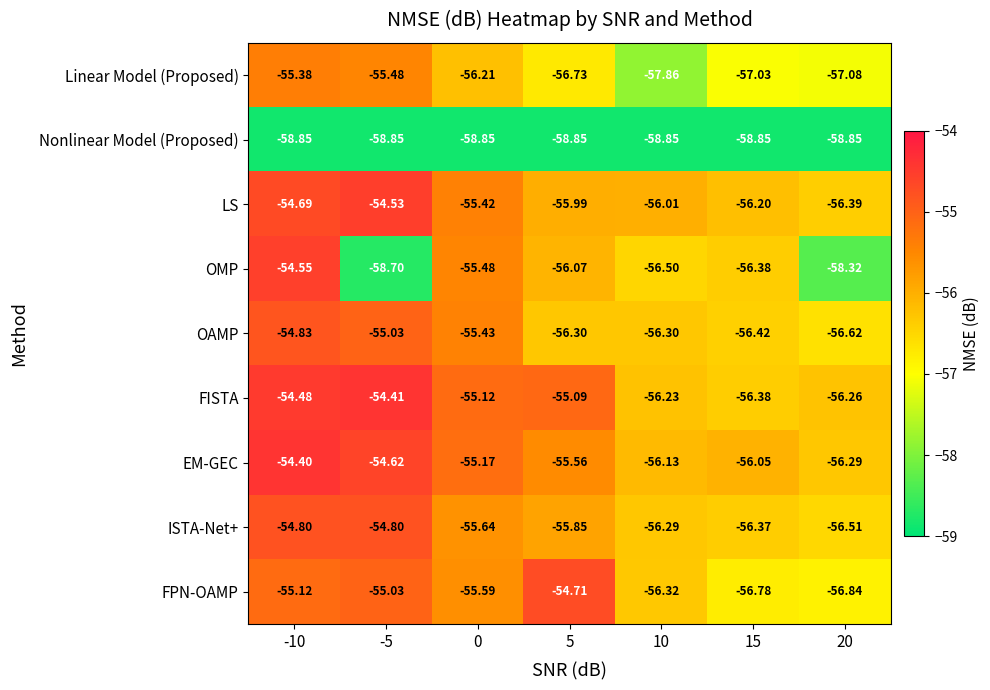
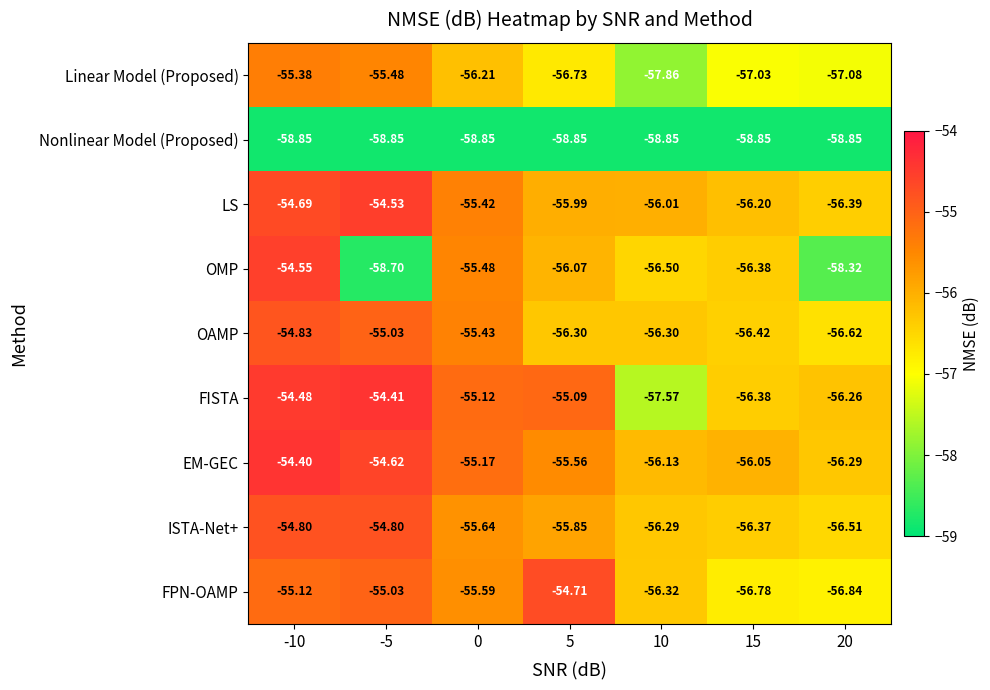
  {
    "Linear Model (Proposed)": {
      "-10": -55.38,
      "-5": -55.48,
      "0": -56.21,
      "5": -56.73,
      "10": -57.86,
      "15": -57.03,
      "20": -57.08
    },
    "Nonlinear Model (Proposed)": {
      "-10": -58.85,
      "-5": -58.85,
      "0": -58.85,
      "5": -58.85,
      "10": -58.85,
      "15": -58.85,
      "20": -58.85
    },
    "LS": {
      "-10": -54.69,
      "-5": -54.53,
      "0": -55.42,
      "5": -55.99,
      "10": -56.01,
      "15": -56.20,
      "20": -56.39
    },
    "OMP": {
      "-10": -54.55,
      "-5": -58.70,
      "0": -55.48,
      "5": -56.07,
      "10": -56.50,
      "15": -56.38,
      "20": -58.32
    },
    "OAMP": {
      "-10": -54.83,
      "-5": -55.03,
      "0": -55.43,
      "5": -56.30,
      "10": -56.30,
      "15": -56.42,
      "20": -56.62
    },
    "FISTA": {
      "-10": -54.48,
      "-5": -54.41,
      "0": -55.12,
      "5": -55.09,
-     "10": -56.23,
+     "10": -57.57,
      "15": -56.38,
      "20": -56.26
    },
    "EM-GEC": {
      "-10": -54.40,
      "-5": -54.62,
      "0": -55.17,
      "5": -55.56,
      "10": -56.13,
      "15": -56.05,
      "20": -56.29
    },
    "ISTA-Net+": {
      "-10": -54.80,
      "-5": -54.80,
      "0": -55.64,
      "5": -55.85,
      "10": -56.29,
      "15": -56.37,
      "20": -56.51
    },
    "FPN-OAMP": {
      "-10": -55.12,
      "-5": -55.03,
      "0": -55.59,
      "5": -54.71,
      "10": -56.32,
      "15": -56.78,
      "20": -56.84
    }
  }
